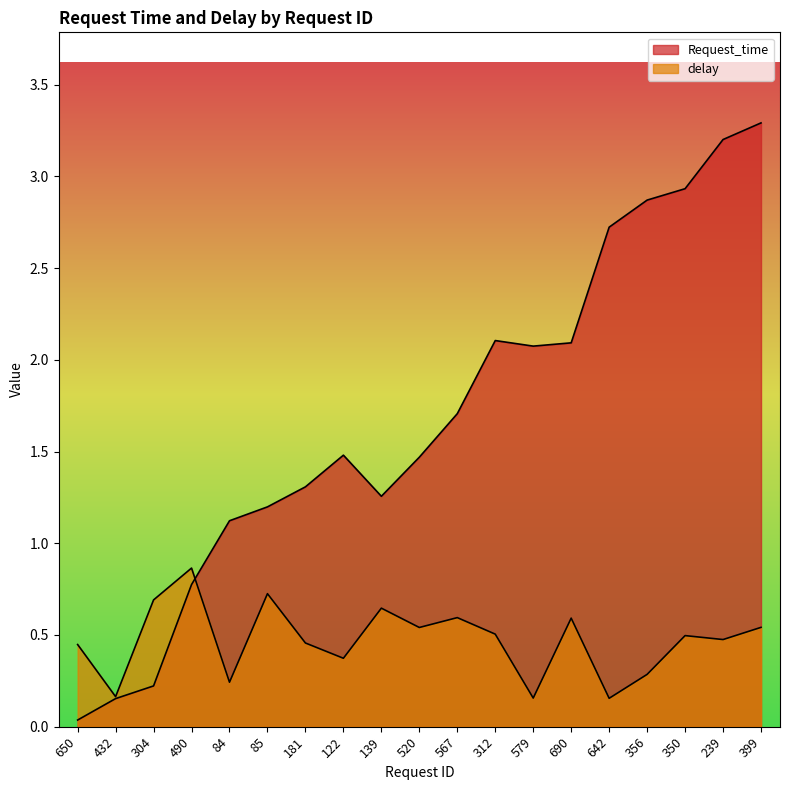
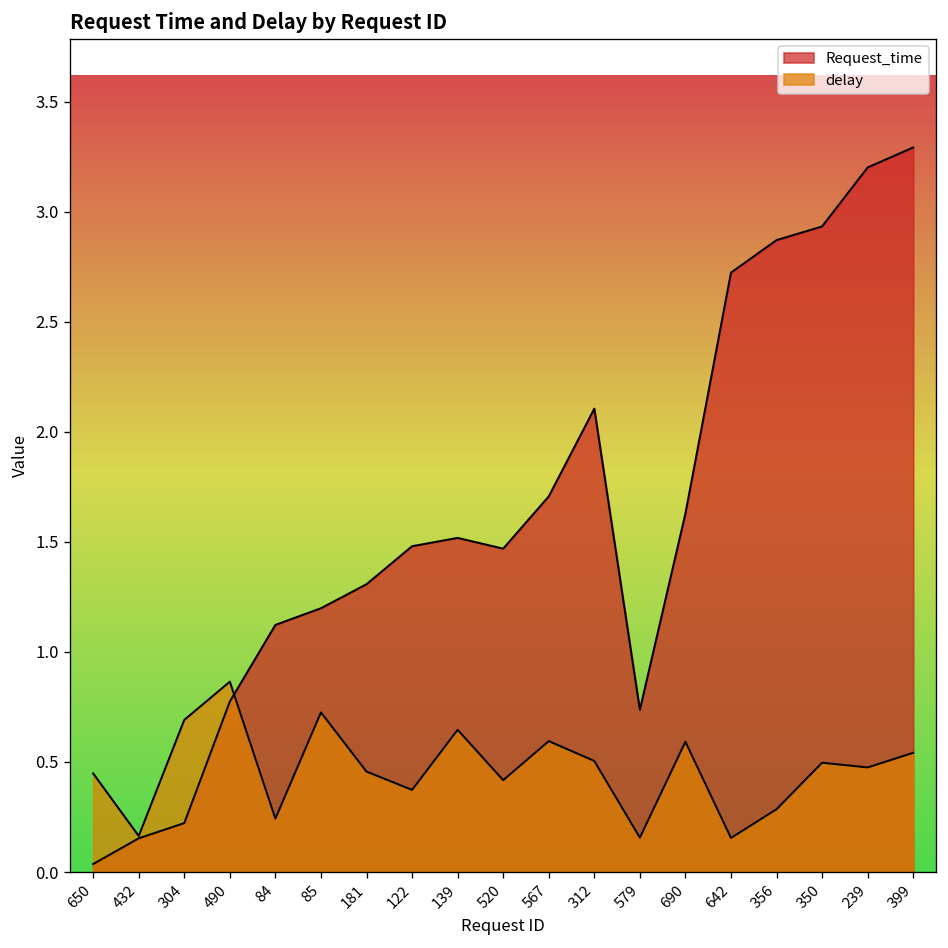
  {
    "Request_time": {
      "650": 0.04,
      "304": 0.22,
      "490": 0.77,
      "84": 1.12,
      "85": 1.20,
      "181": 1.31,
      "122": 1.48,
-     "139": 1.26,
+     "139": 1.52,
      "520": 1.47,
      "567": 1.71,
      "312": 2.11,
-     "579": 2.07,
-     "690": 2.09,
+     "579": 0.74,
+     "690": 1.63,
      "642": 2.72,
      "356": 2.87,
      "350": 2.93,
      "239": 3.20,
      "399": 3.29
    },
    "delay": {
      "650": 0.45,
      "304": 0.69,
      "490": 0.86,
      "84": 0.24,
      "85": 0.73,
      "181": 0.46,
      "122": 0.37,
      "139": 0.65,
-     "520": 0.54,
+     "520": 0.42,
      "567": 0.59,
      "312": 0.50,
      "579": 0.16,
      "690": 0.59,
      "642": 0.15,
      "356": 0.29,
      "350": 0.50,
      "239": 0.48,
      "399": 0.54
    }
  }
